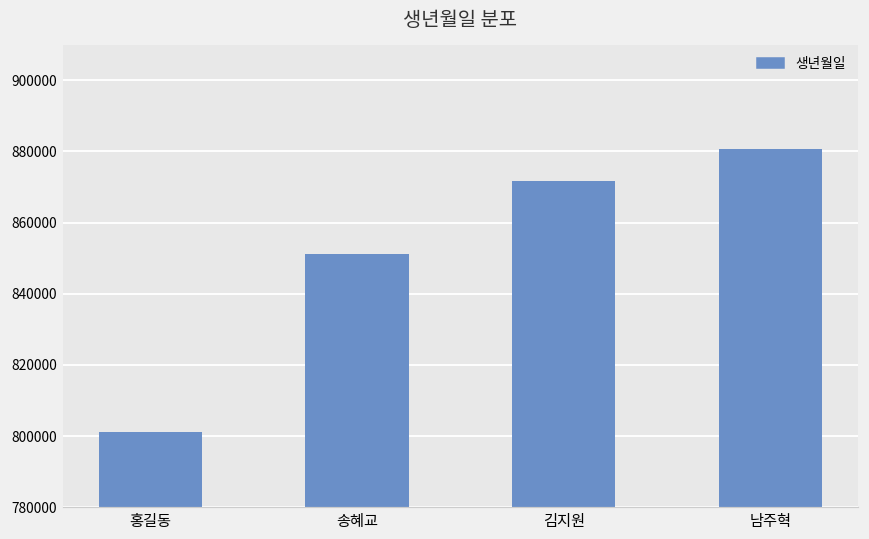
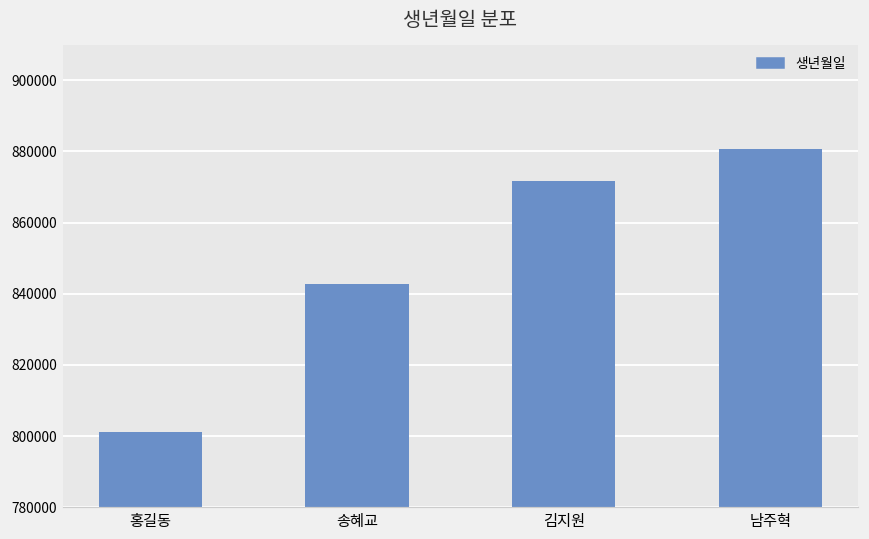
  {
    "홍길동": 801000,
-   "송혜교": 851000,
+   "송혜교": 843000,
    "김지원": 872000,
    "남주혁": 881000
  }
